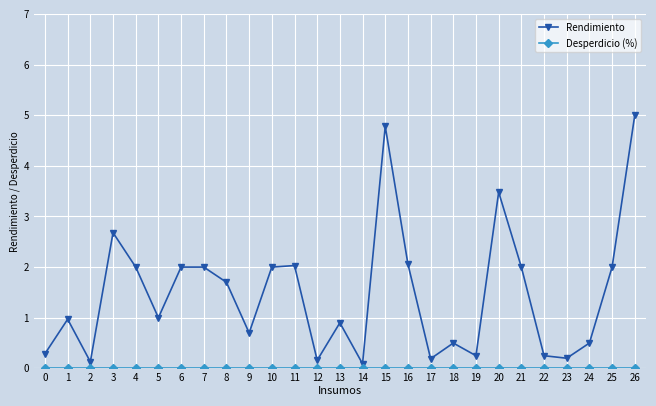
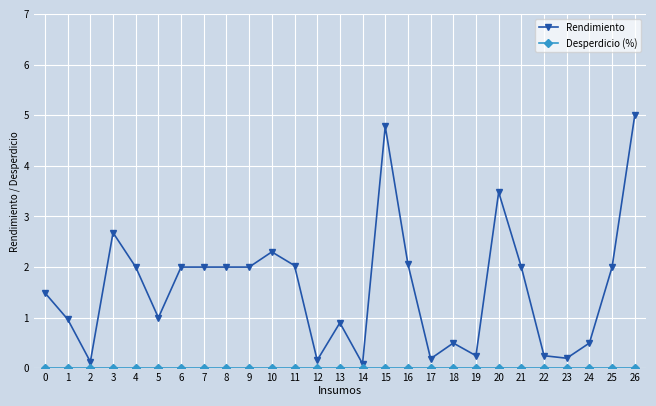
  {
    "Rendimiento": {
-     "0": 0.3,
+     "0": 1.5,
      "1": 1.0,
      "2": 0.1,
      "3": 2.7,
      "4": 2.0,
      "5": 1.0,
      "6": 2.0,
      "7": 2.0,
-     "8": 1.7,
-     "9": 0.7,
-     "10": 2.0,
+     "8": 2.0,
+     "9": 2.0,
+     "10": 2.3,
      "11": 2.0,
      "12": 0.2,
      "13": 0.9,
      "14": 0.1,
      "15": 4.8,
      "16": 2.1,
      "17": 0.2,
      "18": 0.5,
      "19": 0.3,
      "20": 3.5,
      "21": 2.0,
      "22": 0.3,
      "23": 0.2,
      "24": 0.5,
      "25": 2.0,
      "26": 5.0
    },
    "Desperdicio (%)": {
      "0": 0.0,
      "1": 0.0,
      "2": 0.0,
      "3": 0.0,
      "4": 0.0,
      "5": 0.0,
      "6": 0.0,
      "7": 0.0,
      "8": 0.0,
      "9": 0.0,
      "10": 0.0,
      "11": 0.0,
      "12": 0.0,
      "13": 0.0,
      "14": 0.0,
      "15": 0.0,
      "16": 0.0,
      "17": 0.0,
      "18": 0.0,
      "19": 0.0,
      "20": 0.0,
      "21": 0.0,
      "22": 0.0,
      "23": 0.0,
      "24": 0.0,
      "25": 0.0,
      "26": 0.0
    }
  }
